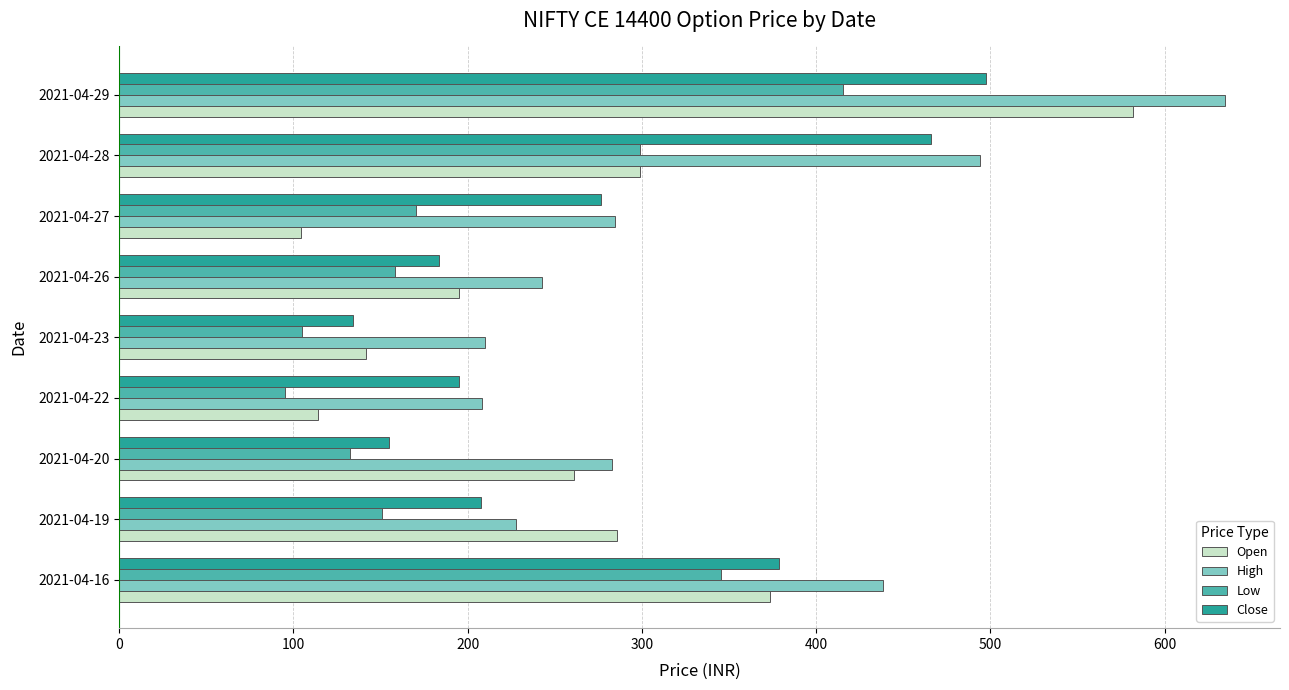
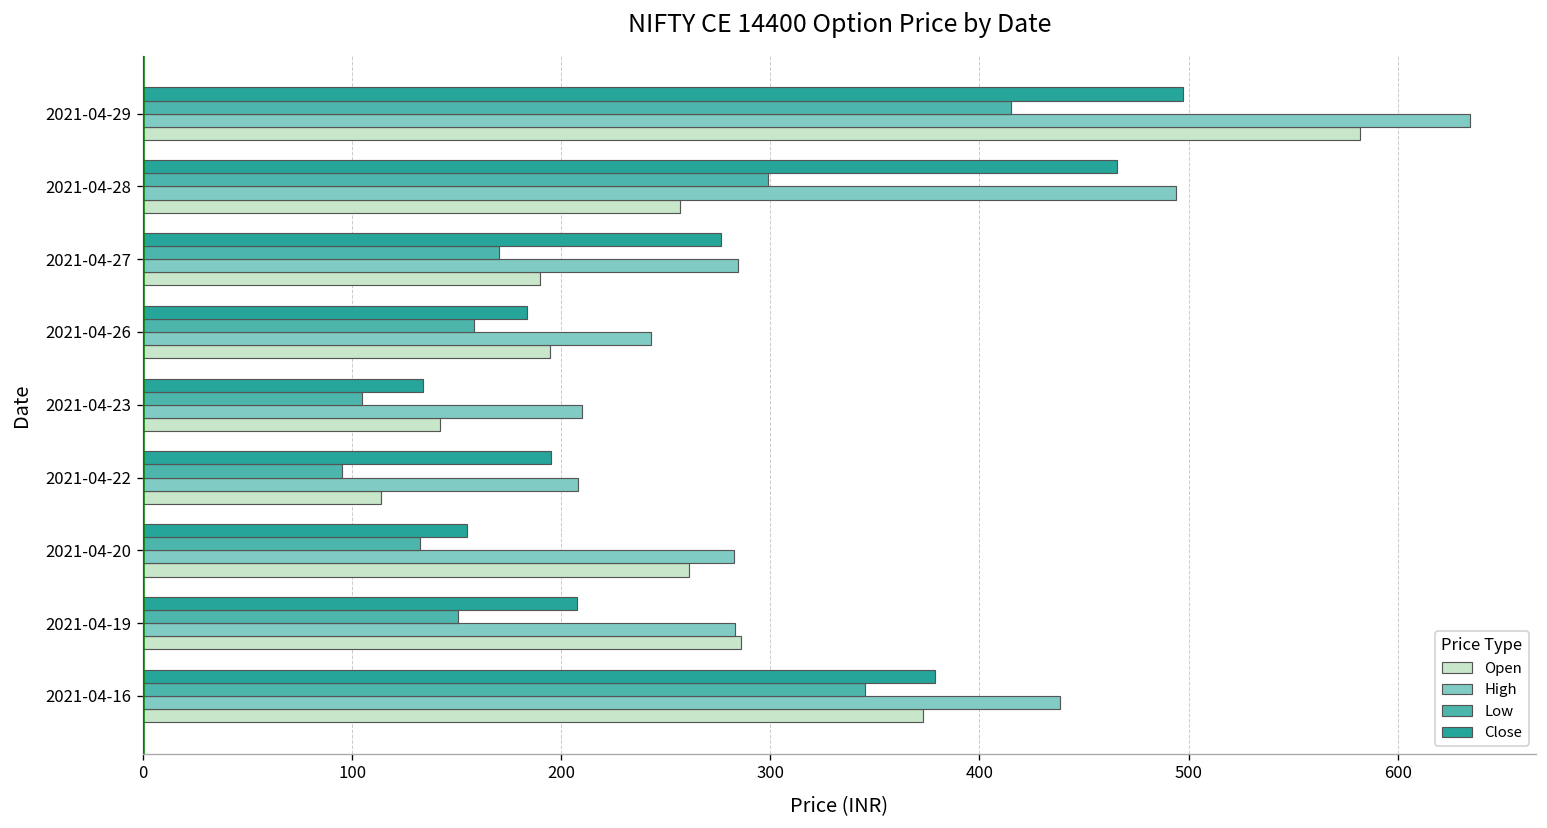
  {
    "Open": {
      "2021-04-29": 582,
-     "2021-04-28": 299,
-     "2021-04-27": 105,
+     "2021-04-28": 257,
+     "2021-04-27": 190,
      "2021-04-26": 195,
      "2021-04-23": 142,
      "2021-04-22": 114,
      "2021-04-20": 261,
      "2021-04-19": 286,
      "2021-04-16": 373
    },
    "High": {
      "2021-04-29": 634,
      "2021-04-28": 494,
      "2021-04-27": 285,
      "2021-04-26": 243,
      "2021-04-23": 210,
      "2021-04-22": 208,
      "2021-04-20": 283,
-     "2021-04-19": 228,
+     "2021-04-19": 283,
      "2021-04-16": 439
    }
  }
